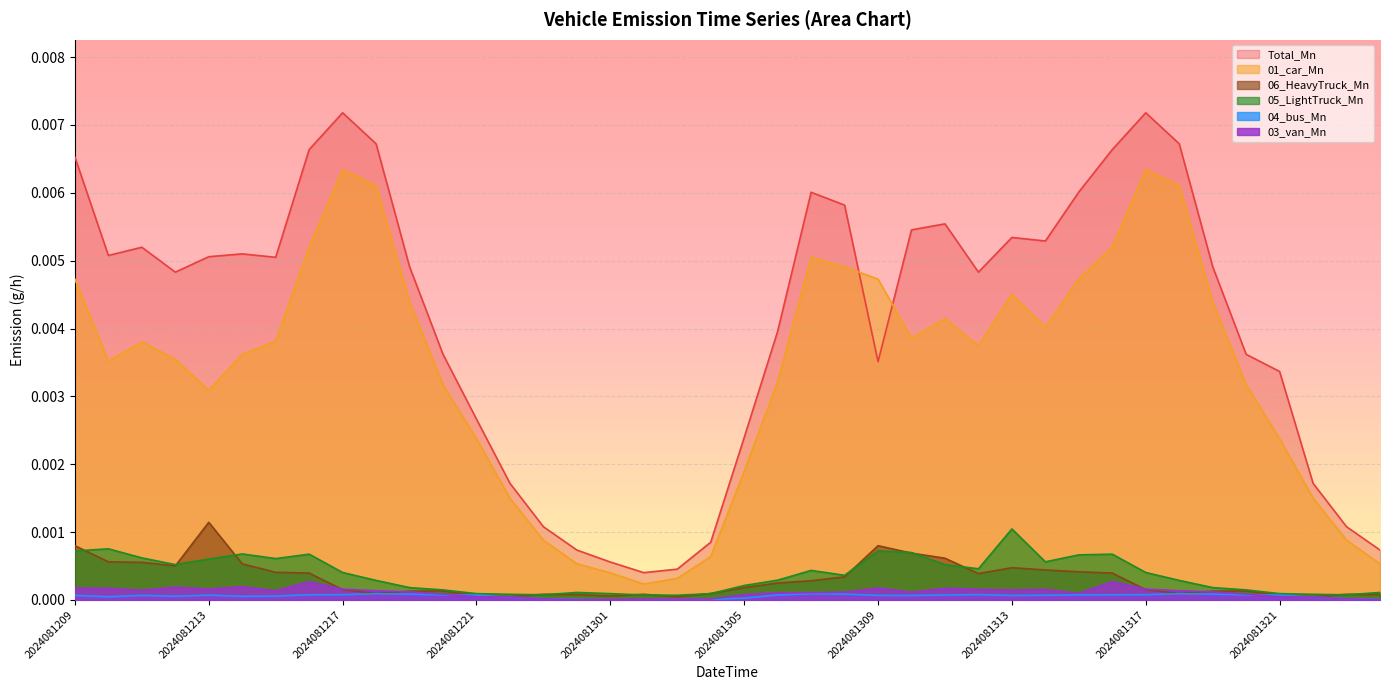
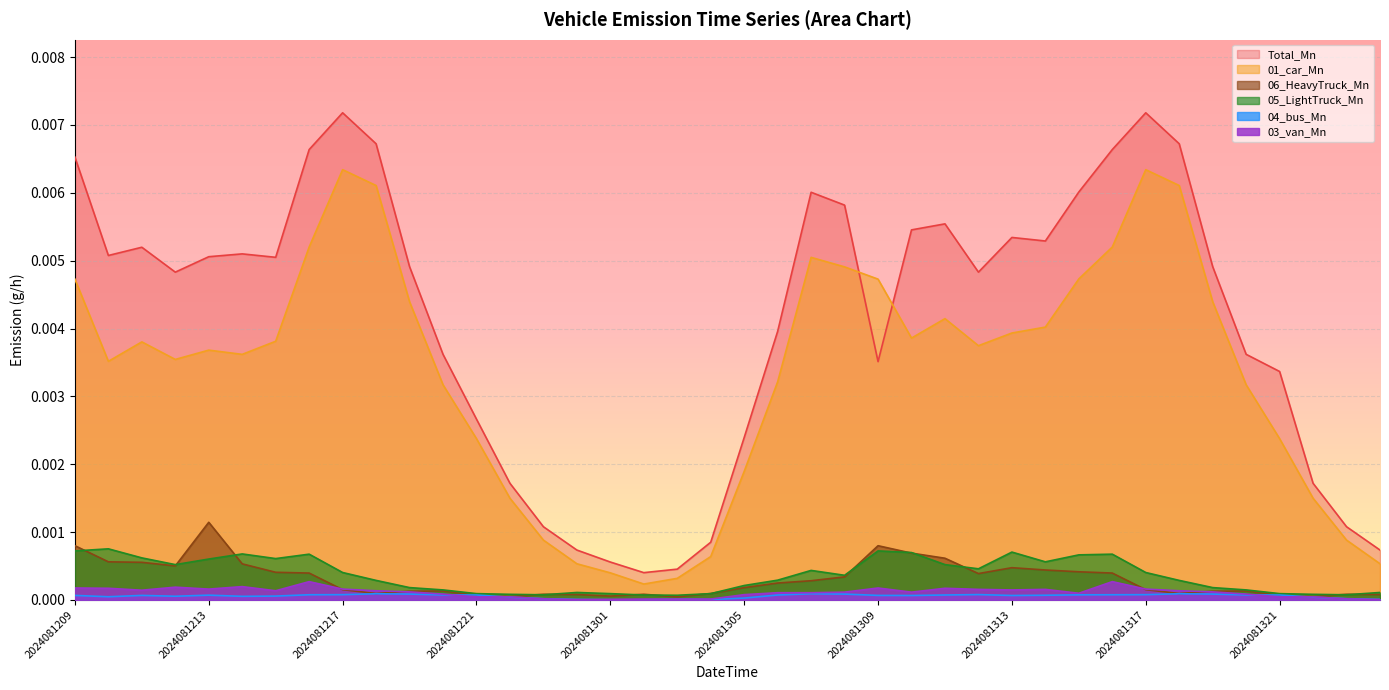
  {
    "Total_Mn": {
      "2024081209": 0.0065,
      "2024081213": 0.0051,
      "2024081217": 0.0072,
      "2024081221": 0.0027,
      "2024081301": 0.0006,
      "2024081305": 0.0024,
      "2024081309": 0.0035,
      "2024081313": 0.0053,
      "2024081317": 0.0072,
      "2024081321": 0.0034
    },
    "01_car_Mn": {
      "2024081209": 0.0047,
-     "2024081213": 0.0031,
+     "2024081213": 0.0037,
      "2024081217": 0.0063,
      "2024081221": 0.0024,
      "2024081301": 0.0004,
      "2024081305": 0.0019,
      "2024081309": 0.0047,
-     "2024081313": 0.0045,
+     "2024081313": 0.0039,
      "2024081317": 0.0063,
      "2024081321": 0.0024
    },
    "06_HeavyTruck_Mn": {
      "2024081209": 0.0008,
      "2024081213": 0.0011,
      "2024081309": 0.0008,
      "2024081313": 0.0005
    },
    "05_LightTruck_Mn": {
      "2024081209": 0.0007,
      "2024081213": 0.0006,
      "2024081217": 0.0004,
      "2024081309": 0.0007,
-     "2024081313": 0.0010,
+     "2024081313": 0.0007,
      "2024081317": 0.0004
    },
    "04_bus_Mn": {
      "2024081209": 0.0001,
      "2024081213": 0.0001,
      "2024081217": 0.0001,
      "2024081305": 0.0000,
      "2024081309": 0.0001,
      "2024081313": 0.0001,
      "2024081317": 0.0001
    },
    "03_van_Mn": {
      "2024081209": 0.0002,
      "2024081213": 0.0002,
      "2024081305": 0.0001,
      "2024081309": 0.0002,
      "2024081313": 0.0001
    }
  }
